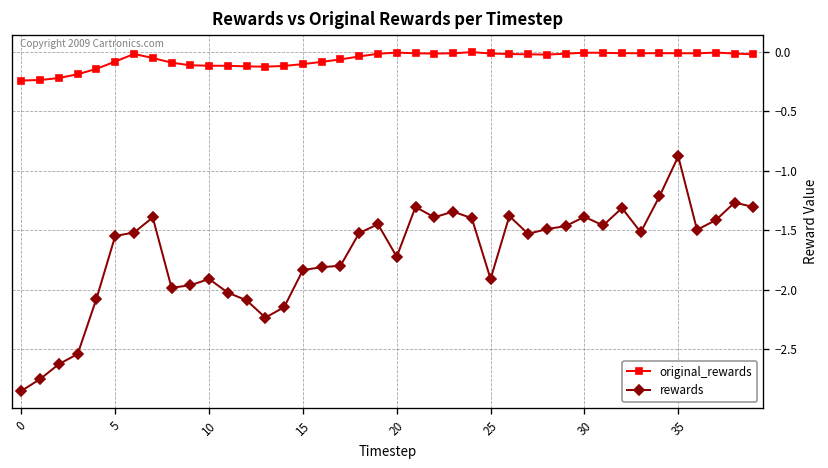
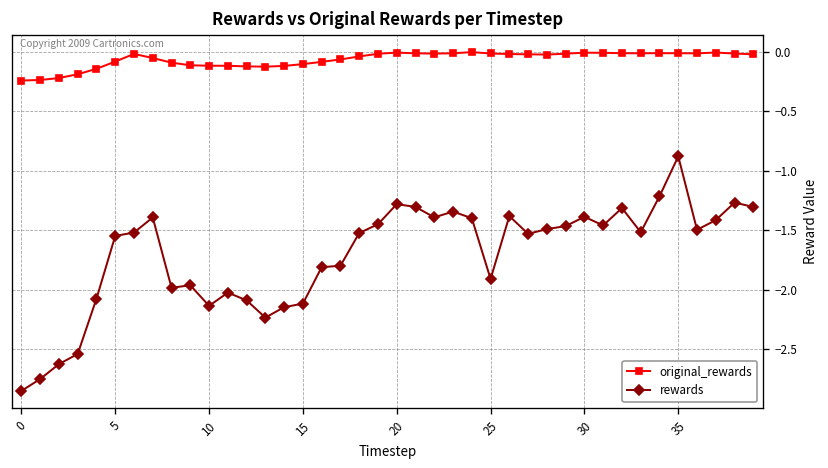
  {
    "original_rewards": {
      "0": -0.2,
      "5": -0.1,
      "10": -0.1,
      "15": -0.1,
      "20": 0.0,
      "25": 0.0,
      "30": 0.0,
      "35": 0.0
    },
    "rewards": {
      "0": -2.9,
      "5": -1.5,
-     "10": -1.9,
-     "15": -1.8,
-     "20": -1.7,
+     "10": -2.1,
+     "15": -2.1,
+     "20": -1.3,
      "25": -1.9,
      "30": -1.4,
      "35": -0.9
    }
  }
